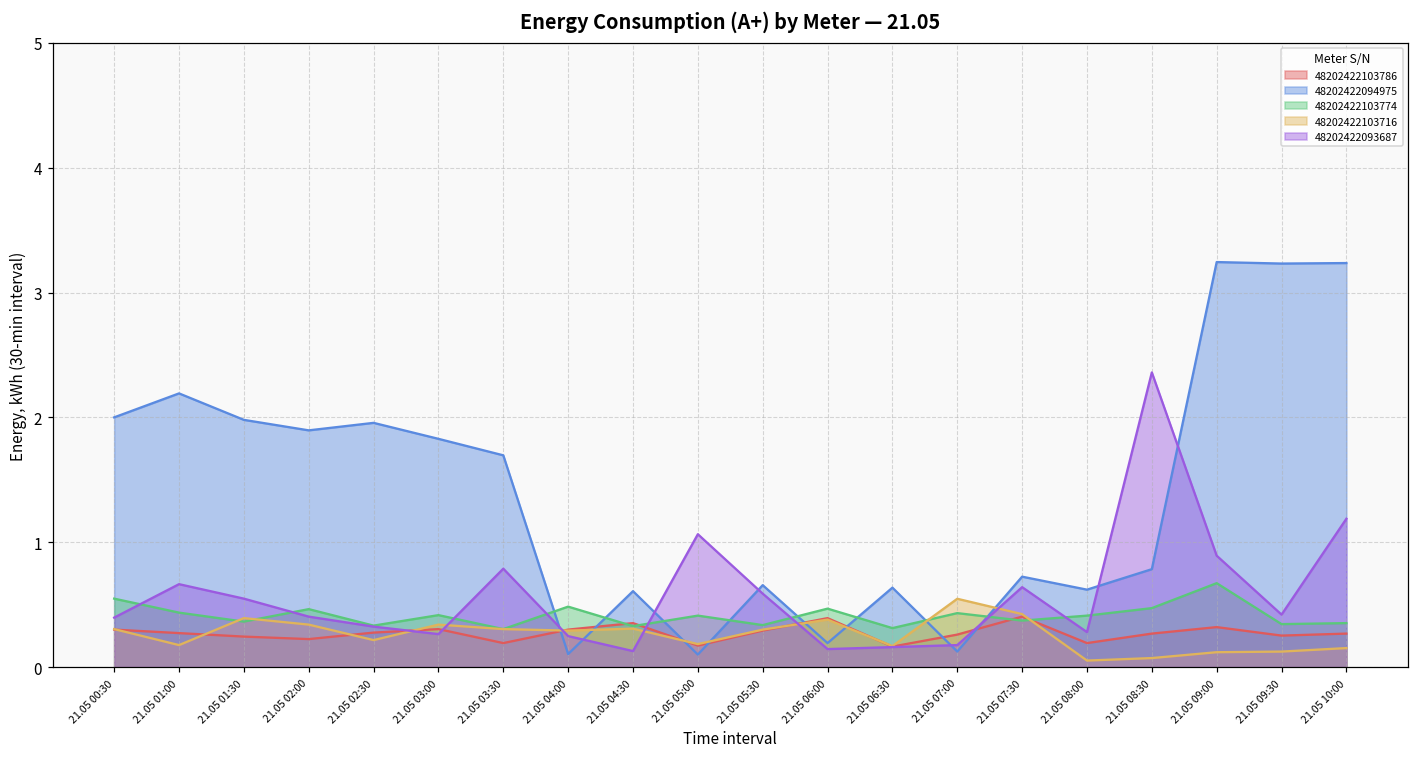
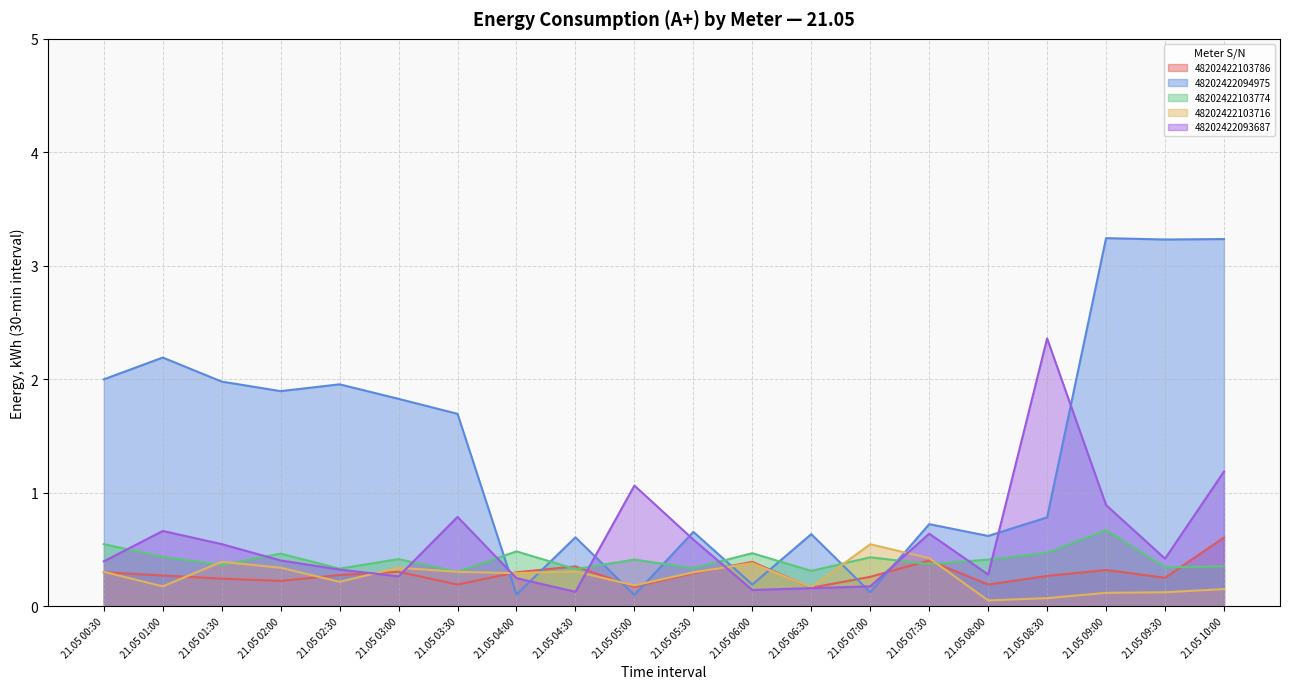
  {
    "48202422103786": {
      "21.05 01:00": 0.27,
      "21.05 01:30": 0.24,
      "21.05 02:00": 0.22,
      "21.05 02:30": 0.28,
      "21.05 03:00": 0.30,
      "21.05 03:30": 0.19,
      "21.05 04:30": 0.35,
      "21.05 07:00": 0.26,
      "21.05 08:00": 0.19,
      "21.05 08:30": 0.27,
      "21.05 09:00": 0.32,
      "21.05 09:30": 0.25,
-     "21.05 10:00": 0.27
+     "21.05 10:00": 0.61
    },
    "48202422103774": {
      "21.05 00:30": 0.55,
      "21.05 01:00": 0.44,
      "21.05 01:30": 0.36,
      "21.05 02:00": 0.46,
      "21.05 03:00": 0.42,
      "21.05 04:00": 0.48,
      "21.05 05:00": 0.41,
      "21.05 05:30": 0.34,
      "21.05 06:00": 0.47,
      "21.05 06:30": 0.31,
      "21.05 07:00": 0.43,
      "21.05 07:30": 0.37,
      "21.05 08:00": 0.41,
      "21.05 08:30": 0.47,
      "21.05 09:00": 0.67,
      "21.05 09:30": 0.34,
      "21.05 10:00": 0.35
    },
    "48202422103716": {
      "21.05 01:00": 0.18,
      "21.05 01:30": 0.39,
      "21.05 02:00": 0.34,
      "21.05 02:30": 0.22,
      "21.05 03:00": 0.34,
      "21.05 07:00": 0.55,
      "21.05 08:00": 0.05,
      "21.05 08:30": 0.07,
      "21.05 09:00": 0.12,
      "21.05 09:30": 0.12,
      "21.05 10:00": 0.15
    }
  }
